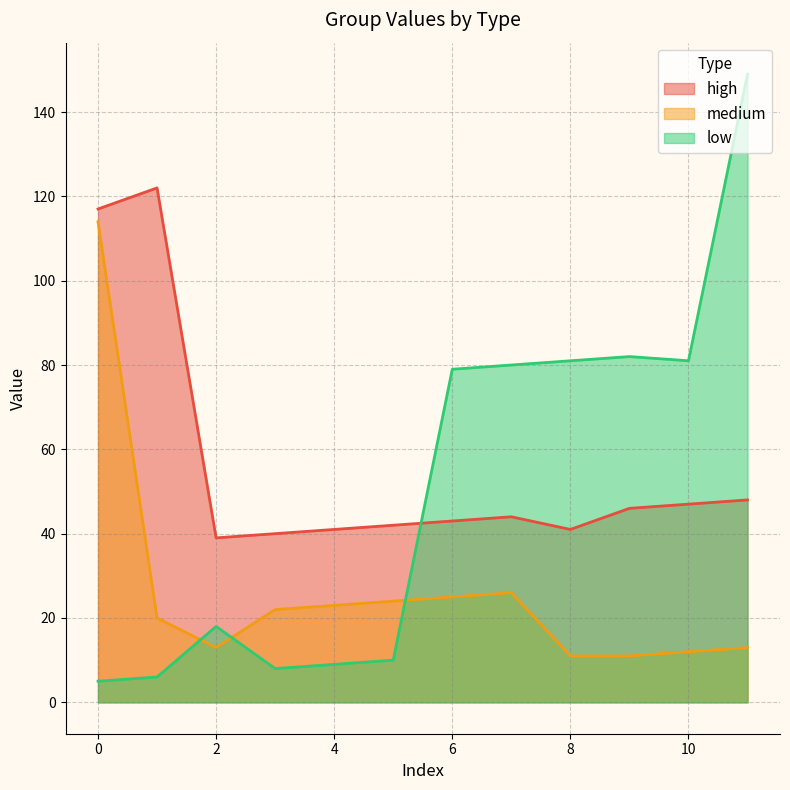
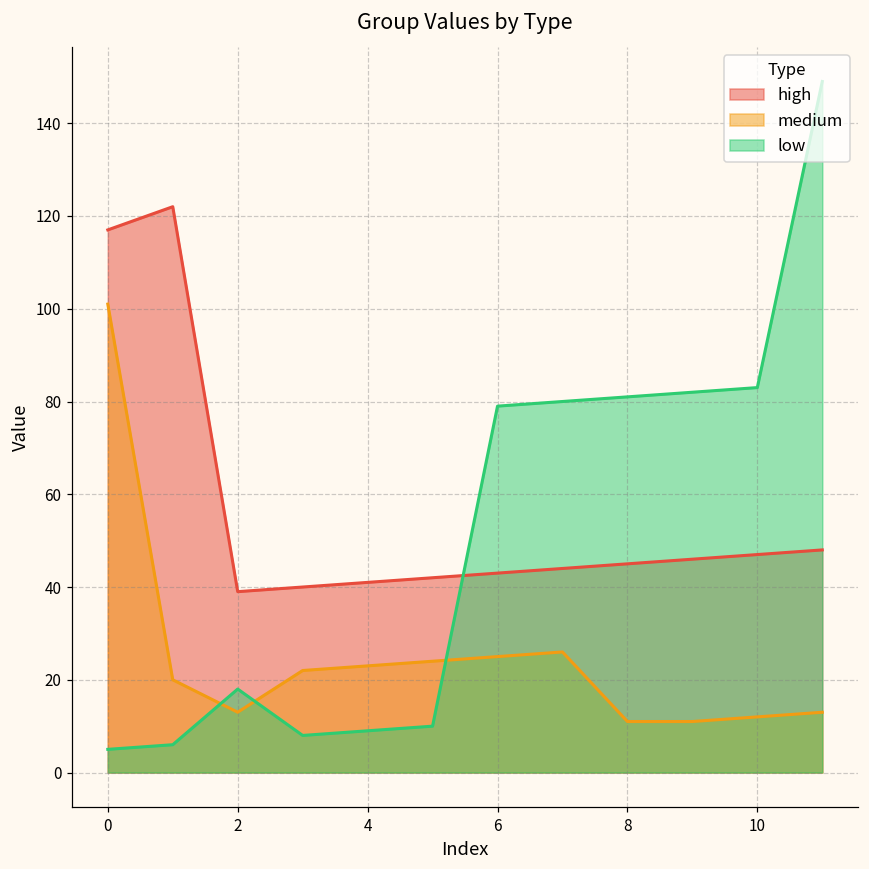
  {
    "high": {
      "0": 117,
      "2": 39,
      "4": 41,
      "6": 43,
-     "8": 41,
+     "8": 45,
      "10": 47
    },
    "medium": {
-     "0": 114,
+     "0": 101,
      "2": 13,
      "4": 23,
      "6": 25,
      "8": 11,
      "10": 12
    },
    "low": {
      "0": 5,
      "2": 18,
      "4": 9,
      "6": 79,
      "8": 81,
-     "10": 81
+     "10": 83
    }
  }
